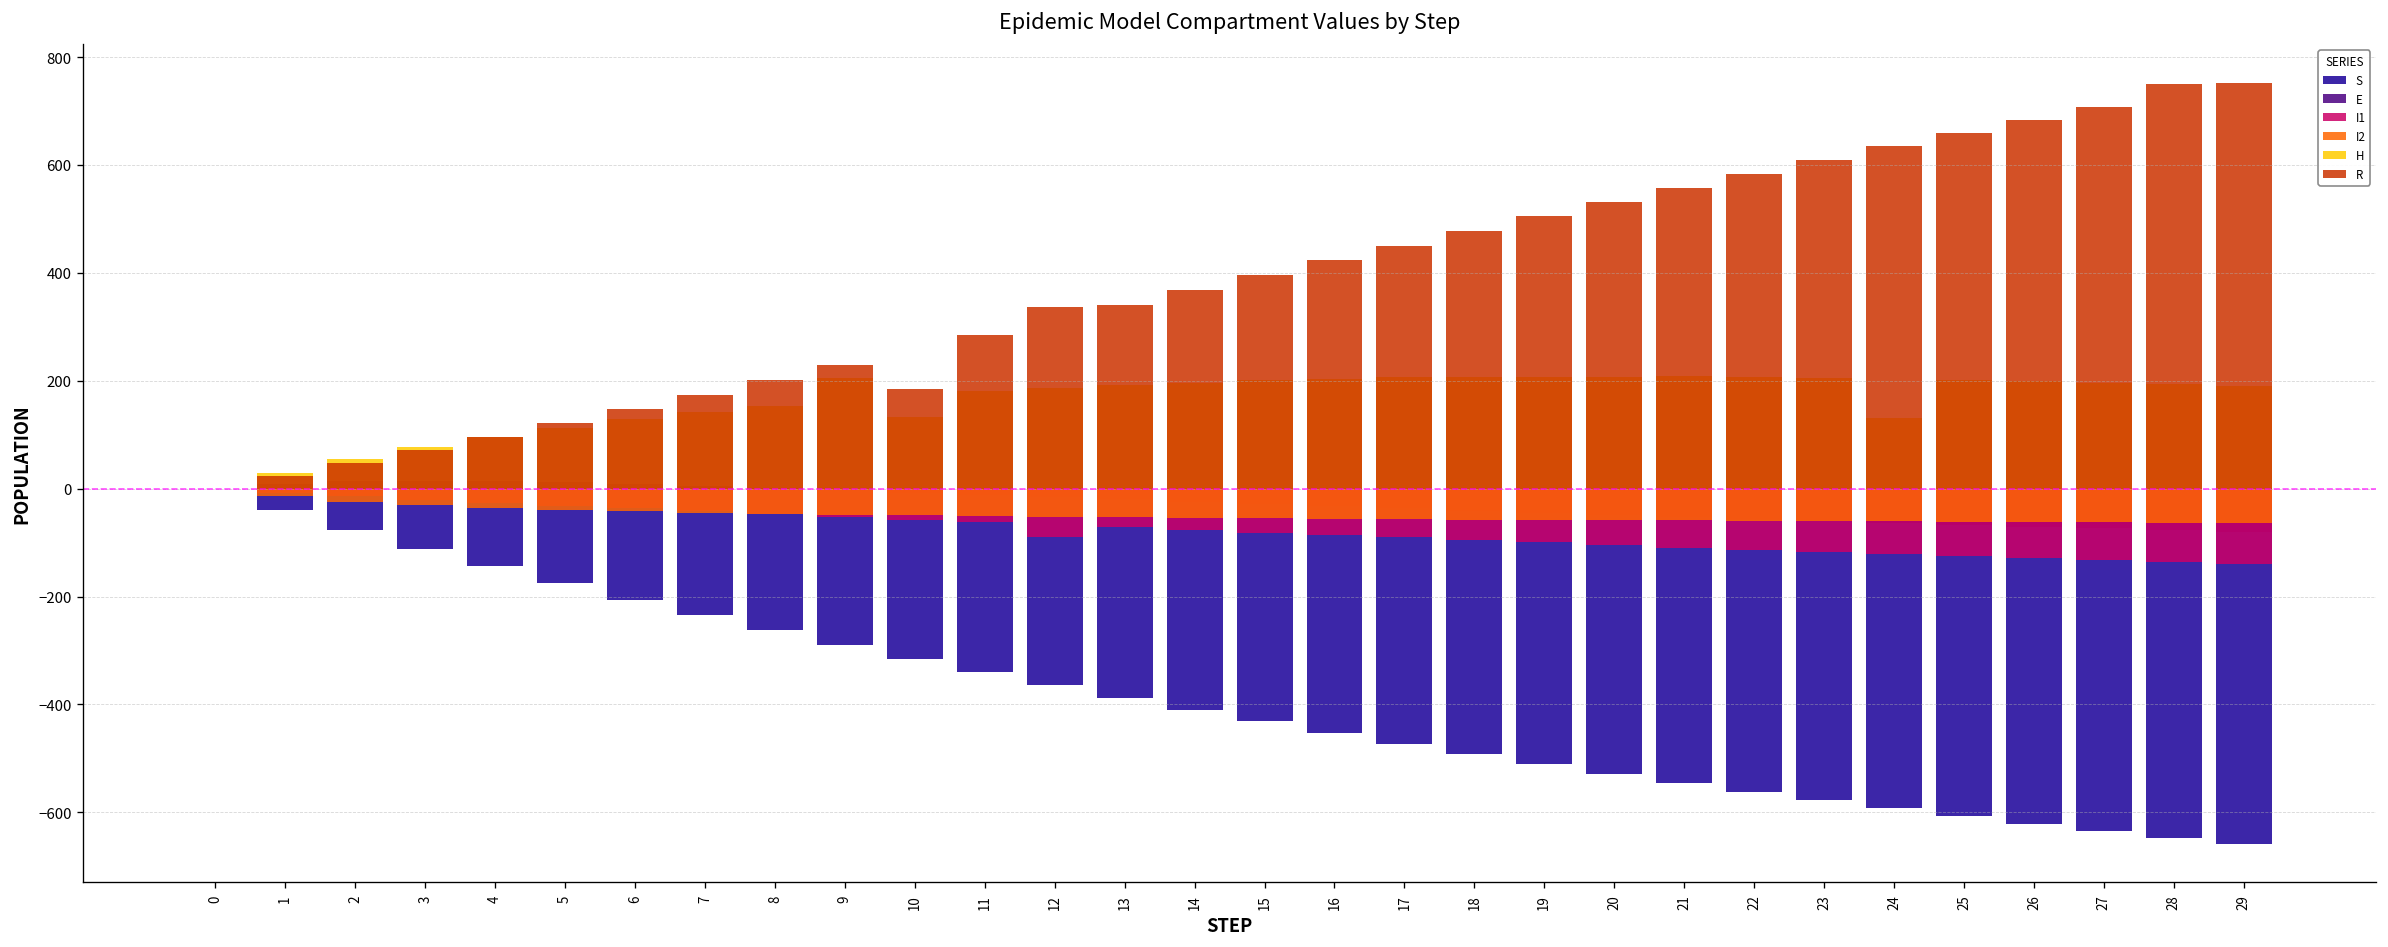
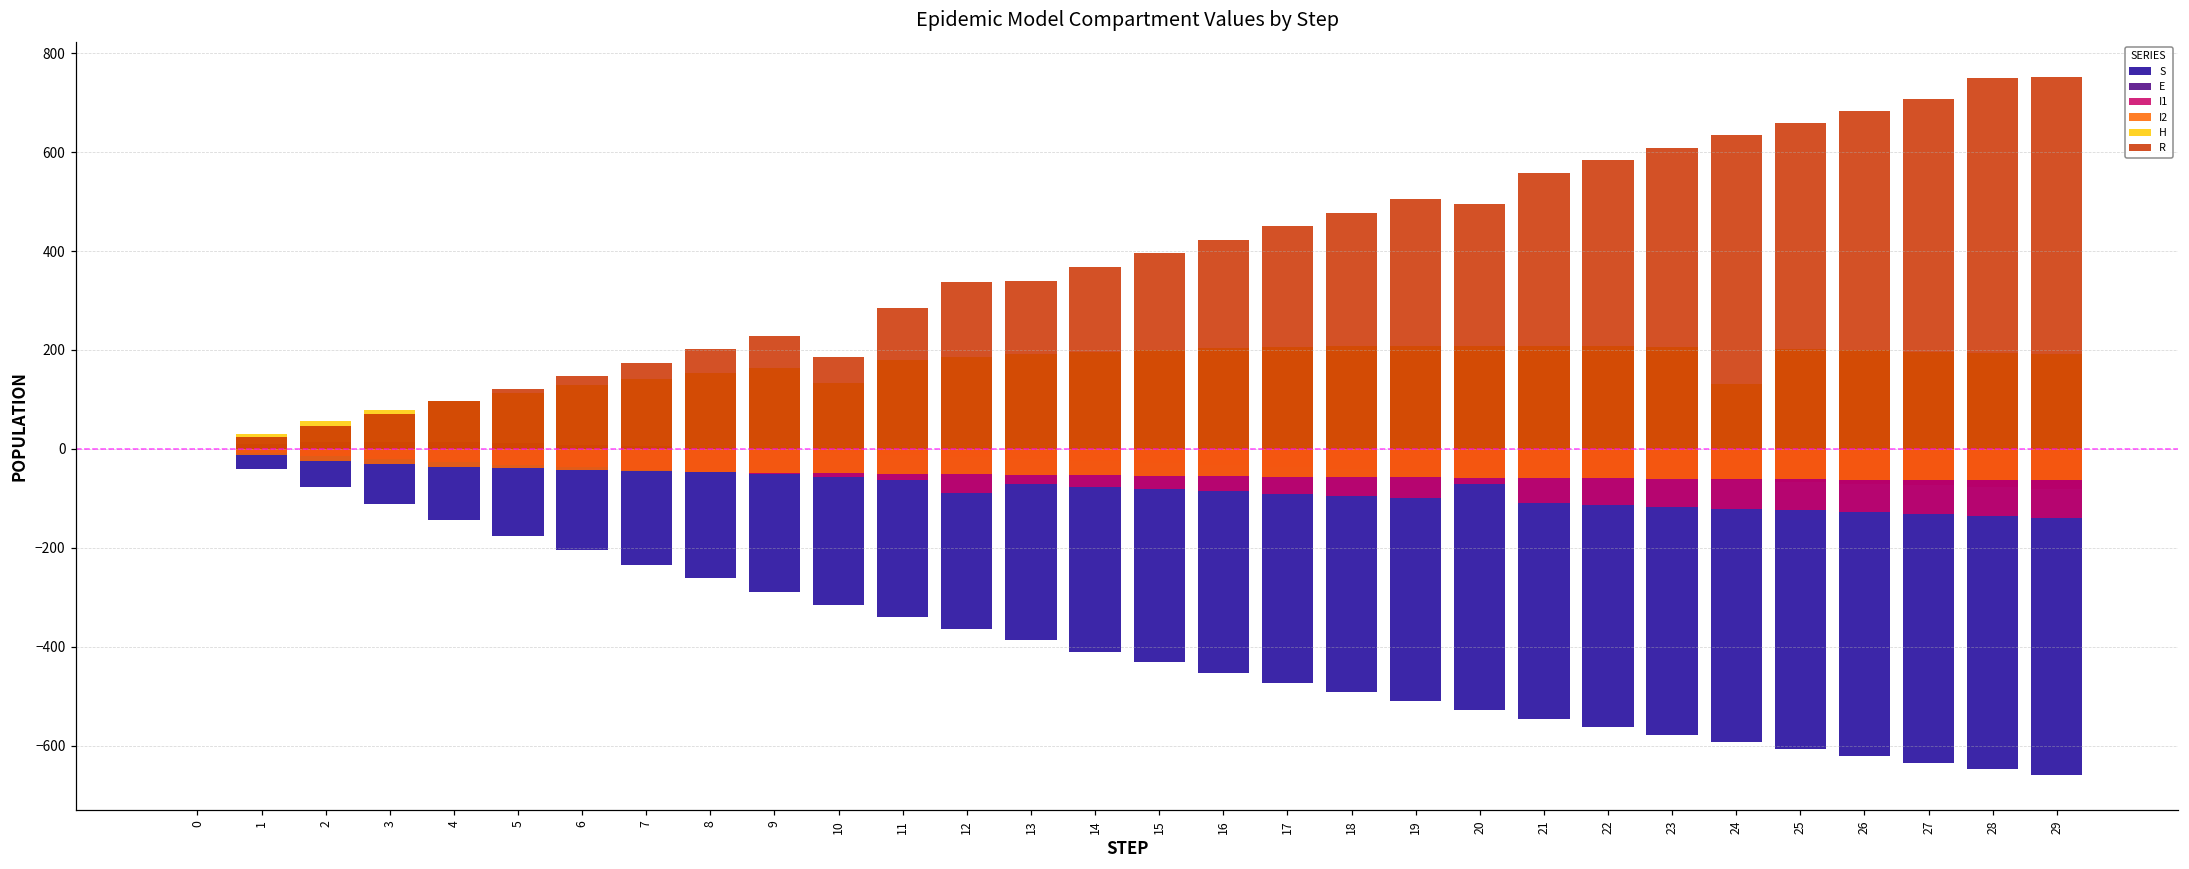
  {
    "I1": {
      "0": 0,
-     "20": -100
+     "20": -70
    },
    "I2": {
      "0": 0
    },
    "H": {
      "0": 0,
      "1": 30,
      "2": 60,
      "3": 80,
      "4": 100,
-     "9": 210
+     "9": 160
    },
    "R": {
      "0": 0,
      "4": 100,
      "5": 120,
      "6": 150,
      "7": 170,
      "8": 200,
      "9": 230,
      "10": 190,
      "11": 280,
      "12": 340,
      "13": 340,
      "14": 370,
      "15": 400,
      "16": 420,
      "17": 450,
      "18": 480,
      "19": 500,
-     "20": 530,
+     "20": 490,
      "21": 560,
      "22": 580,
      "23": 610,
      "24": 630,
      "25": 660,
      "26": 680,
      "27": 710,
      "28": 750,
      "29": 750
    }
  }
